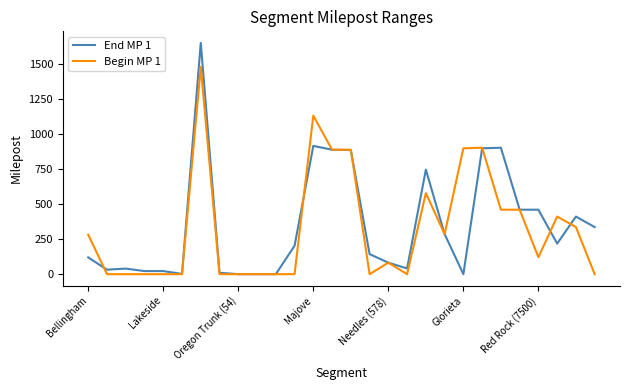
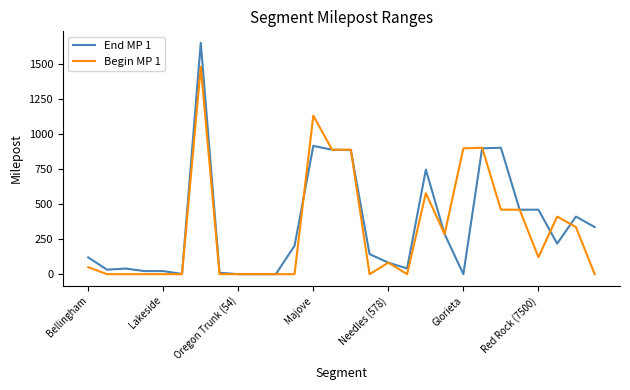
  {
    "End MP 1": {
      "Bellingham": 120,
      "Lakeside": 20,
      "Majove": 920,
      "Glorieta": 0,
      "Red Rock (7500)": 460
    },
    "Begin MP 1": {
-     "Bellingham": 280,
+     "Bellingham": 50,
      "Lakeside": 0,
      "Majove": 1130,
      "Glorieta": 900,
      "Red Rock (7500)": 120
    }
  }
